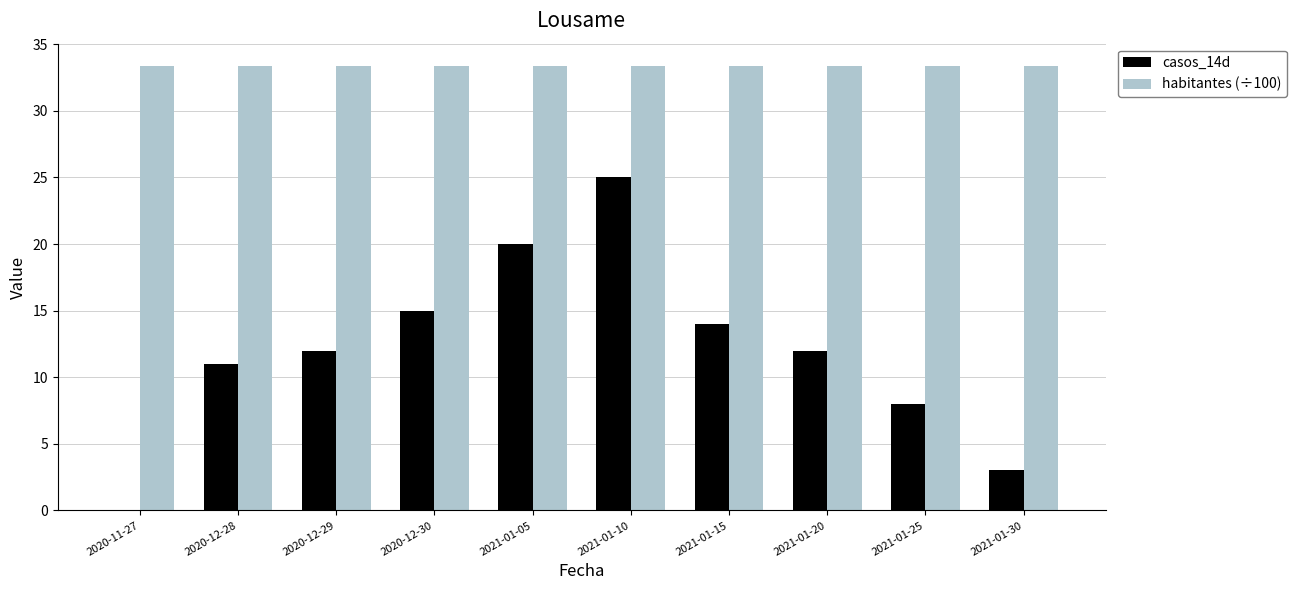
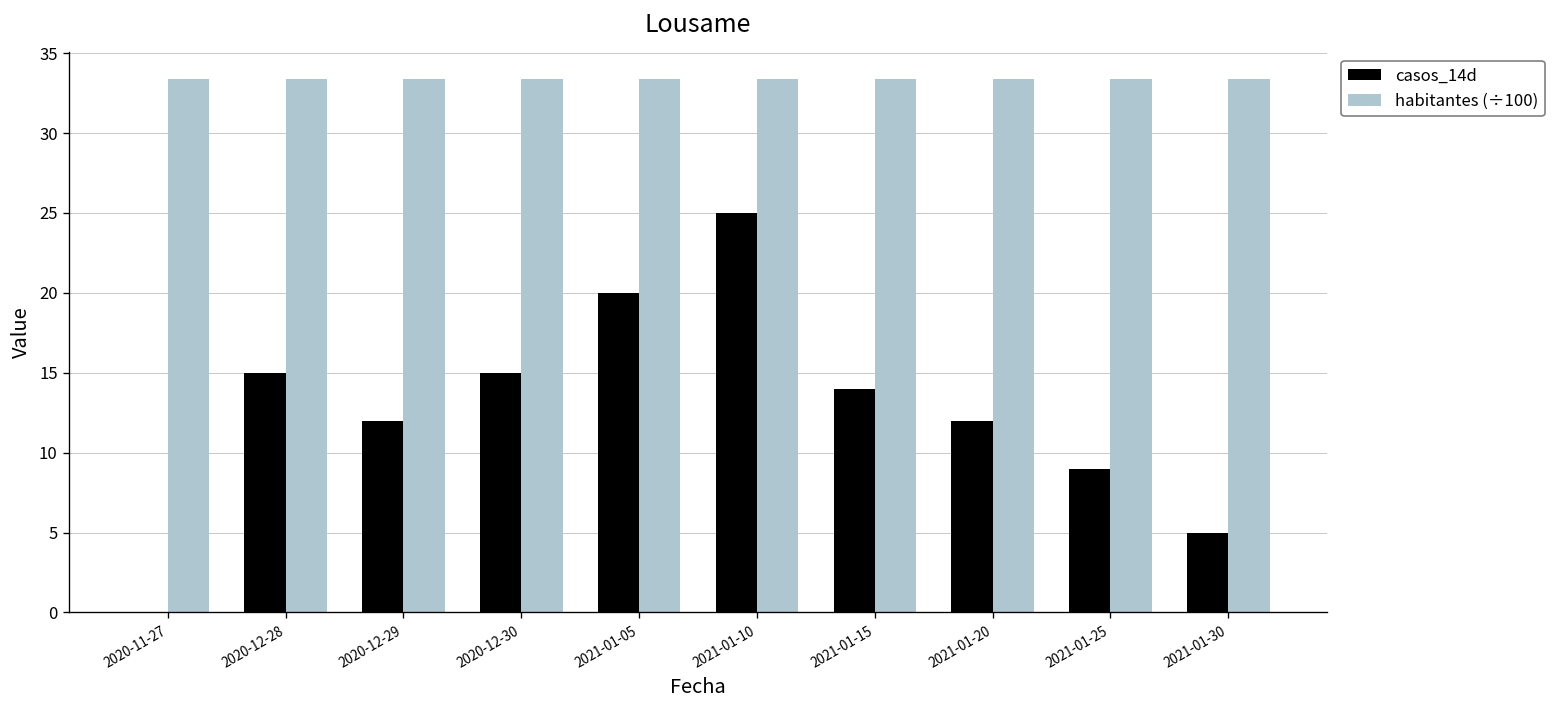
  {
    "casos_14d": {
      "2020-11-27": 0,
-     "2020-12-28": 11,
+     "2020-12-28": 15,
      "2020-12-29": 12,
      "2020-12-30": 15,
      "2021-01-05": 20,
      "2021-01-10": 25,
      "2021-01-15": 14,
      "2021-01-20": 12,
-     "2021-01-25": 8,
-     "2021-01-30": 3
+     "2021-01-25": 9,
+     "2021-01-30": 5
    },
    "habitantes (÷100)": {
      "2020-11-27": 33.4,
      "2020-12-28": 33.4,
      "2020-12-29": 33.4,
      "2020-12-30": 33.4,
      "2021-01-05": 33.4,
      "2021-01-10": 33.4,
      "2021-01-15": 33.4,
      "2021-01-20": 33.4,
      "2021-01-25": 33.4,
      "2021-01-30": 33.4
    }
  }
